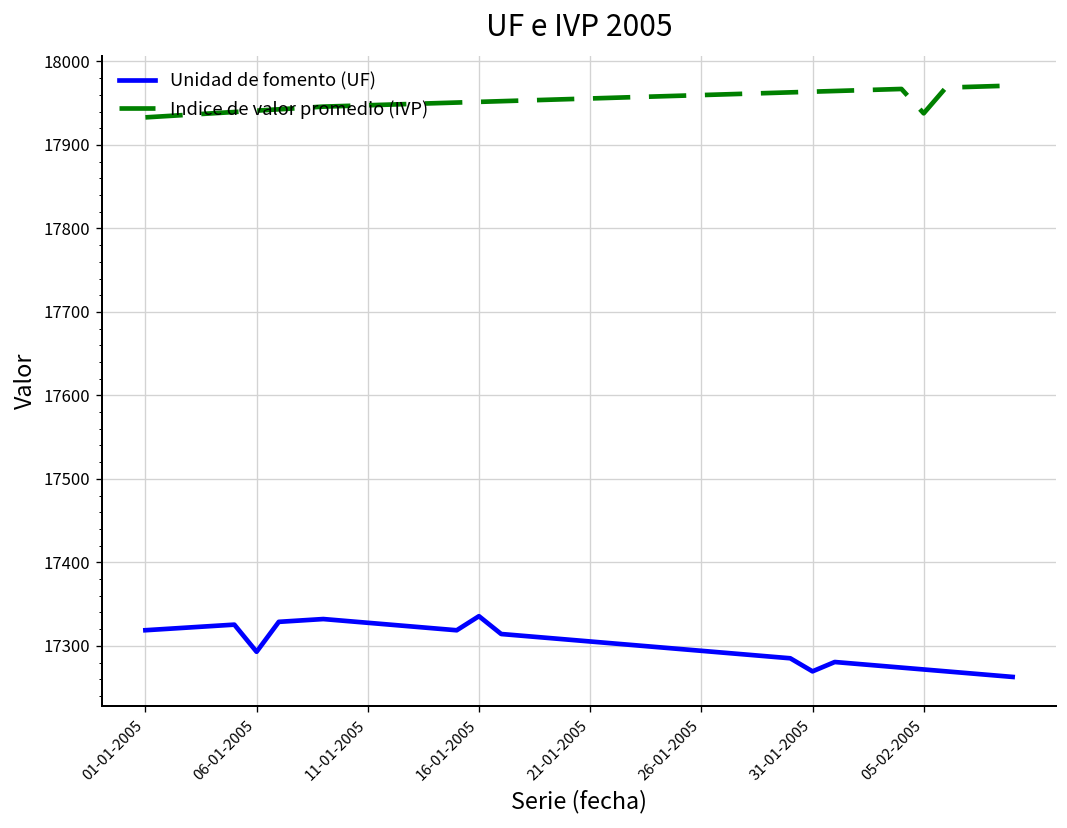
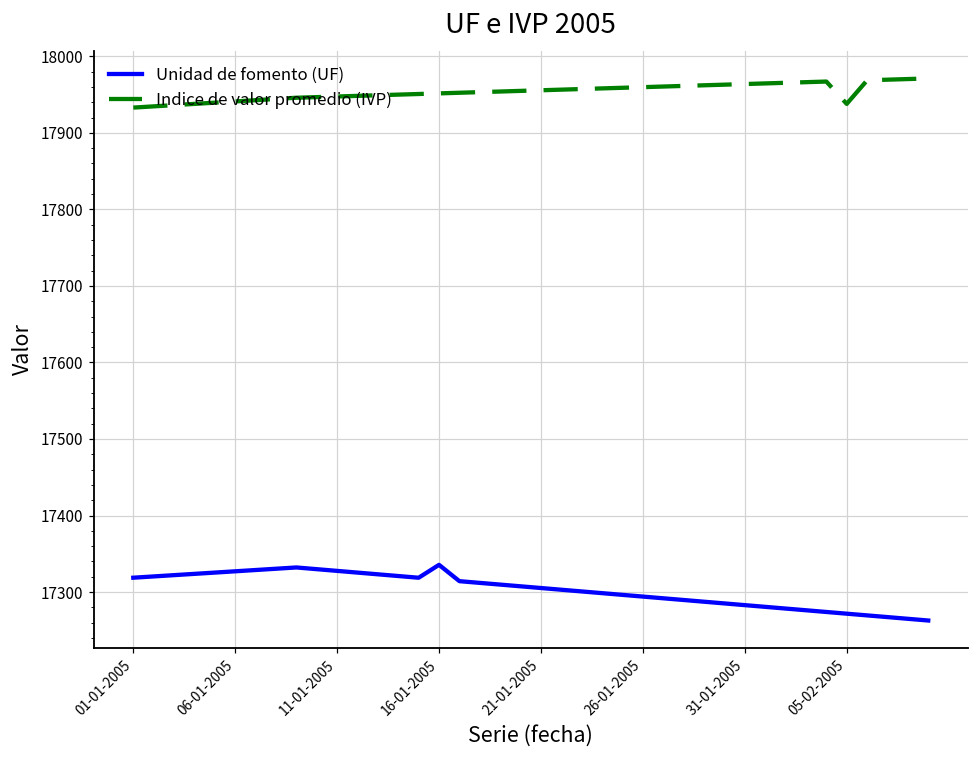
  {
    "Unidad de fomento (UF)": {
      "01-01-2005": 17320,
-     "06-01-2005": 17290,
+     "06-01-2005": 17330,
      "11-01-2005": 17330,
      "16-01-2005": 17340,
      "21-01-2005": 17310,
      "26-01-2005": 17290,
-     "31-01-2005": 17270,
+     "31-01-2005": 17280,
      "05-02-2005": 17270
    },
    "Indice de valor promedio (IVP)": {
      "01-01-2005": 17930,
      "06-01-2005": 17940,
      "11-01-2005": 17950,
      "16-01-2005": 17950,
      "21-01-2005": 17960,
      "26-01-2005": 17960,
      "31-01-2005": 17960,
      "05-02-2005": 17940
    }
  }
